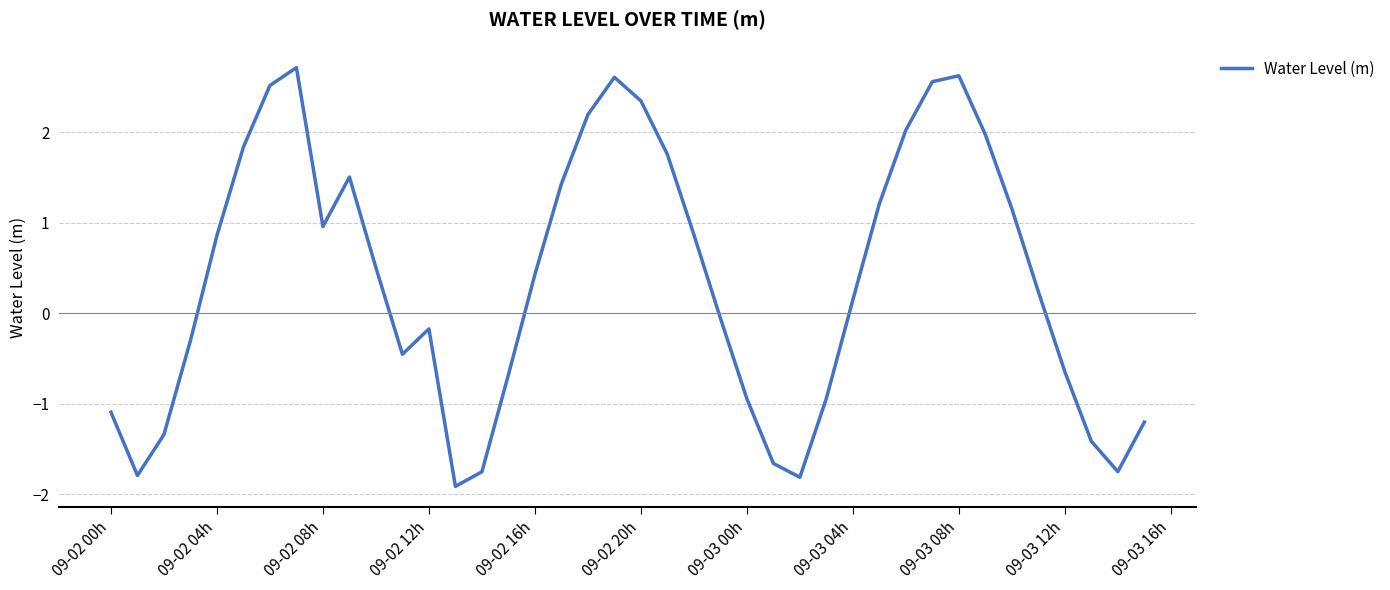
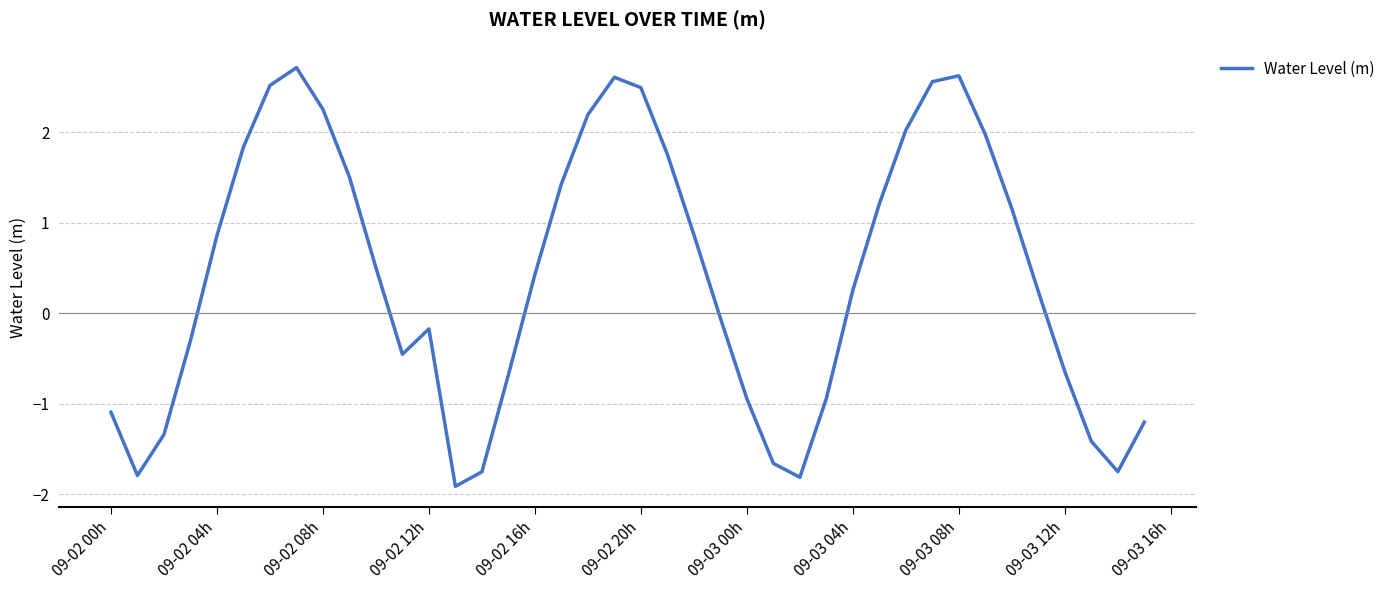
  {
    "09-02 00h": -1.1,
    "09-02 04h": 0.9,
-   "09-02 08h": 1.0,
+   "09-02 08h": 2.3,
    "09-02 12h": -0.2,
    "09-02 16h": 0.4,
-   "09-02 20h": 2.3,
+   "09-02 20h": 2.5,
    "09-03 00h": -0.9,
-   "09-03 04h": 0.2,
+   "09-03 04h": 0.3,
    "09-03 08h": 2.6,
    "09-03 12h": -0.6
  }
